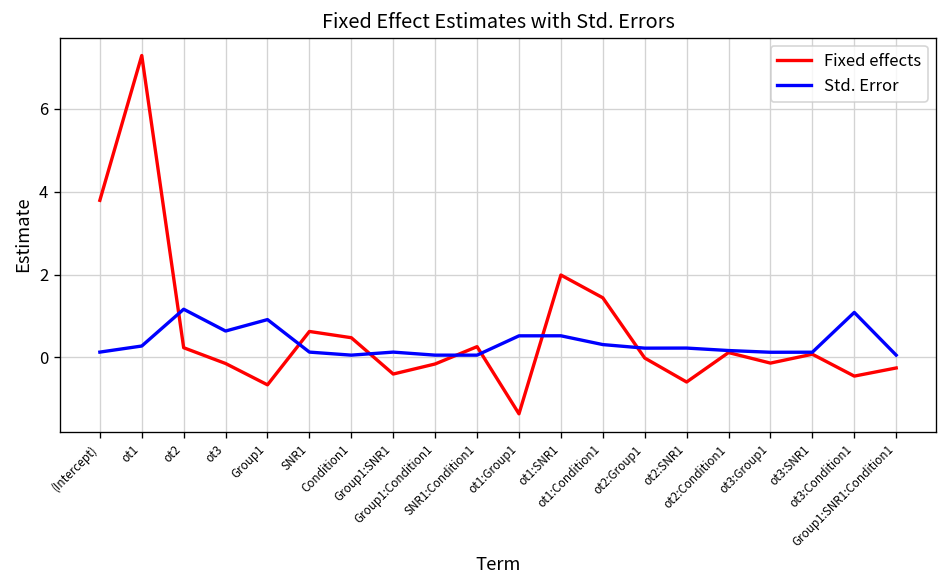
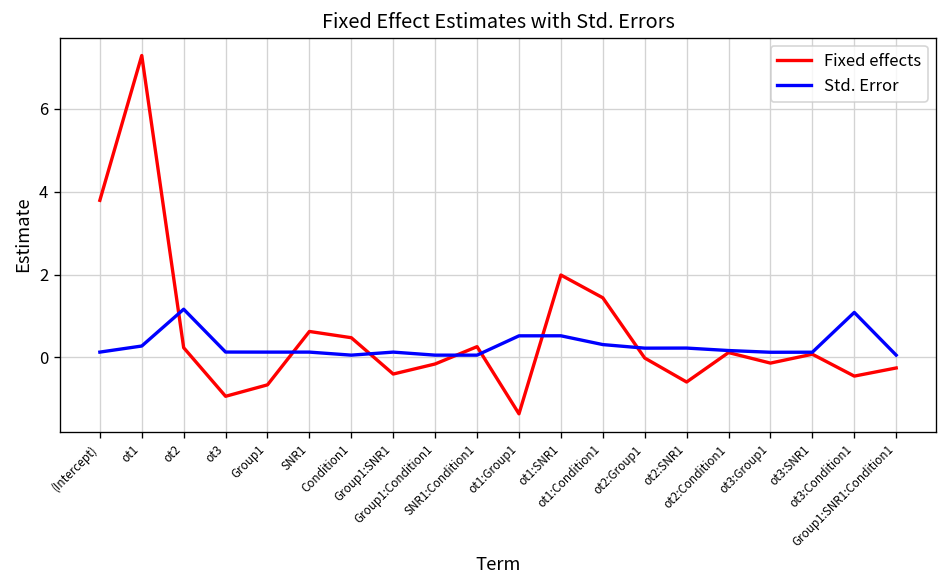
  {
    "Fixed effects": {
      "(Intercept)": 3.8,
      "ot1": 7.3,
      "ot2": 0.2,
-     "ot3": -0.1,
+     "ot3": -0.9,
      "Group1": -0.7,
      "SNR1": 0.6,
      "Condition1": 0.5,
      "Group1:SNR1": -0.4,
      "Group1:Condition1": -0.2,
      "SNR1:Condition1": 0.3,
      "ot1:Group1": -1.4,
      "ot1:SNR1": 2.0,
      "ot1:Condition1": 1.4,
      "ot2:Group1": 0.0,
      "ot2:SNR1": -0.6,
      "ot3:Group1": -0.1,
      "ot3:Condition1": -0.4,
      "Group1:SNR1:Condition1": -0.3
    },
    "Std. Error": {
      "(Intercept)": 0.1,
      "ot1": 0.3,
      "ot2": 1.2,
-     "ot3": 0.6,
-     "Group1": 0.9,
+     "ot3": 0.1,
+     "Group1": 0.1,
      "SNR1": 0.1,
      "Condition1": 0.1,
      "Group1:SNR1": 0.1,
      "Group1:Condition1": 0.1,
      "SNR1:Condition1": 0.1,
      "ot1:Group1": 0.5,
      "ot1:SNR1": 0.5,
      "ot1:Condition1": 0.3,
      "ot2:Group1": 0.2,
      "ot2:SNR1": 0.2,
      "ot3:Group1": 0.1,
      "ot3:Condition1": 1.1,
      "Group1:SNR1:Condition1": 0.1
    }
  }
